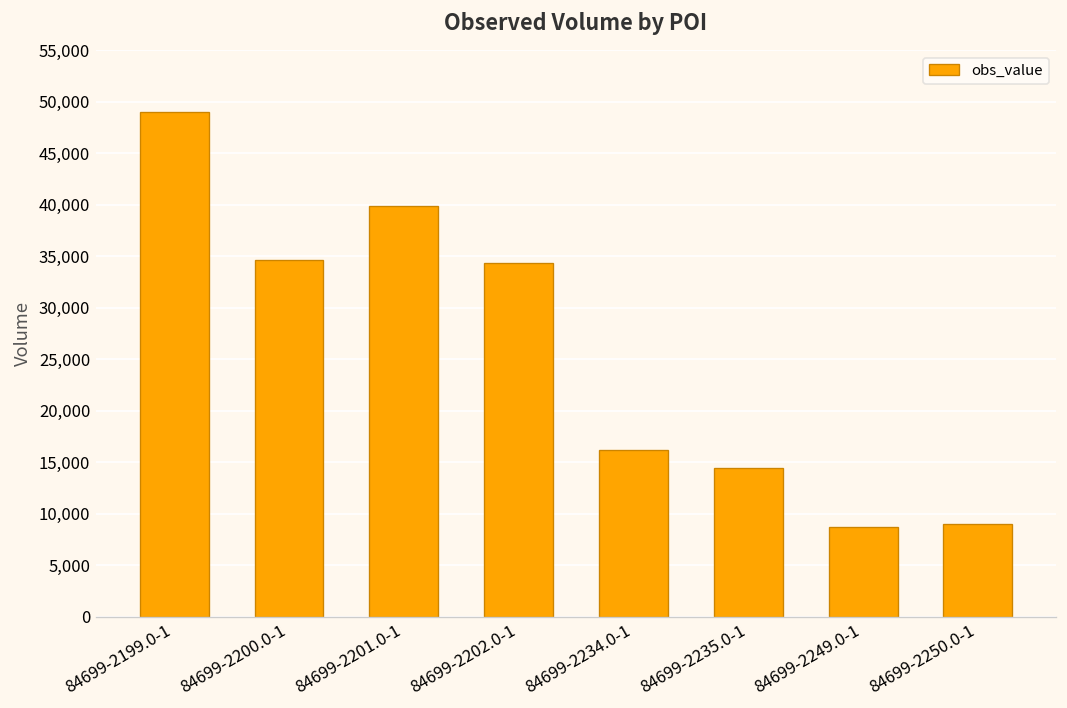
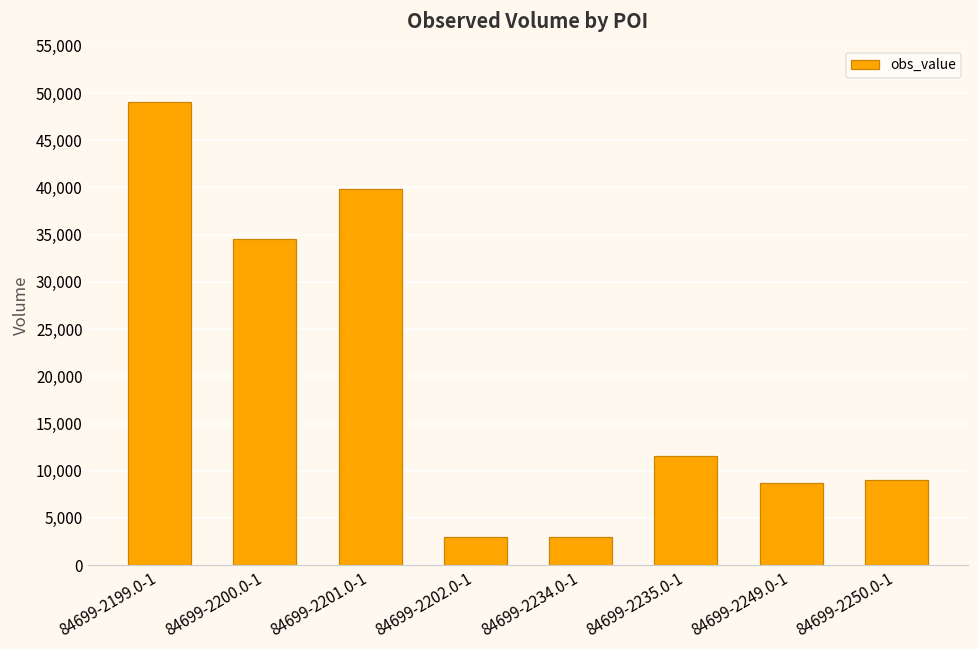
  {
    "84699-2199.0-1": "49,000",
    "84699-2200.0-1": "35,000",
    "84699-2201.0-1": "40,000",
-   "84699-2202.0-1": "34,000",
-   "84699-2234.0-1": "16,000",
-   "84699-2235.0-1": "14,000",
+   "84699-2202.0-1": "3,000",
+   "84699-2234.0-1": "3,000",
+   "84699-2235.0-1": "12,000",
    "84699-2249.0-1": "9,000",
    "84699-2250.0-1": "9,000"
  }
